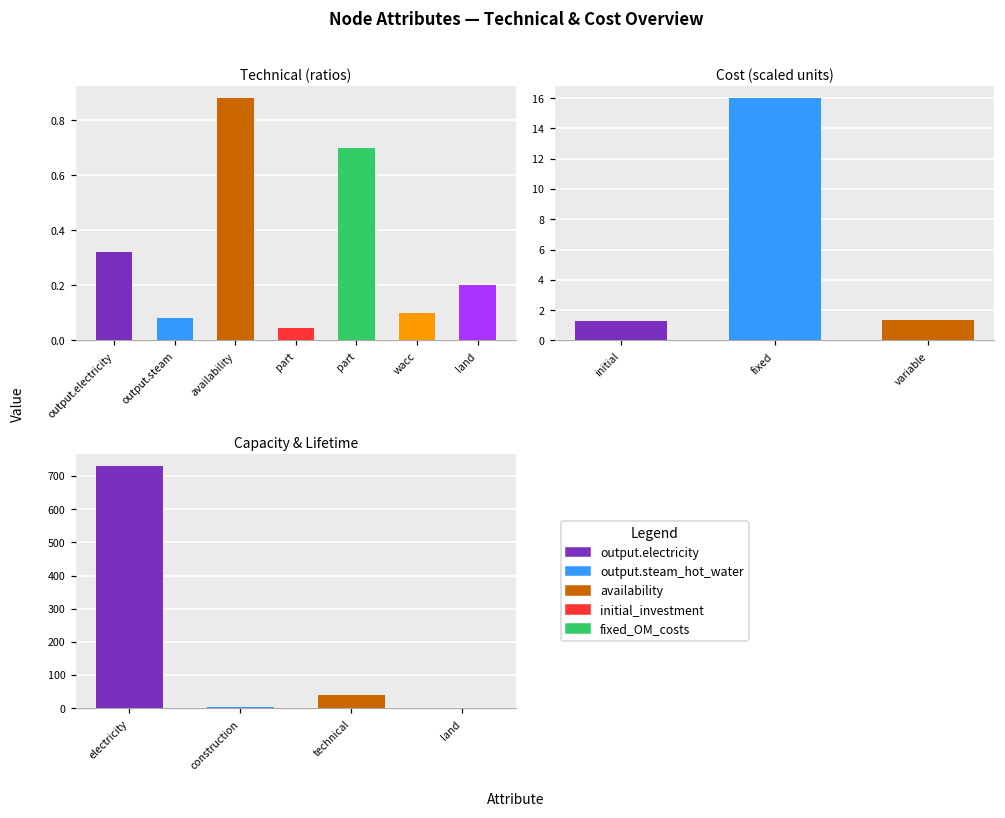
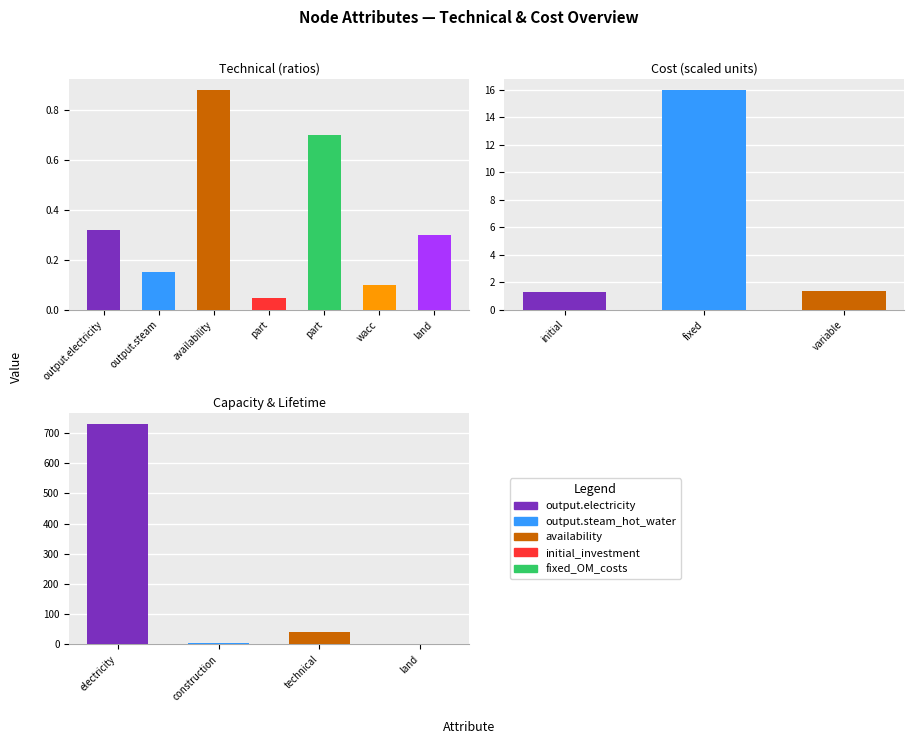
  {
    "Technical (ratios)": {
      "output.electricity": 0.32,
-     "output.steam": 0.08,
+     "output.steam": 0.15,
      "availability": 0.88,
      "wacc": 0.10,
-     "land": 0.2
+     "land": 0.3
    },
    "Cost (scaled units)": {
      "initial": 1.3,
      "fixed": 16.0,
      "variable": 1.4
    },
    "Capacity & Lifetime": {
      "electricity": 730,
      "technical": 40
    }
  }
